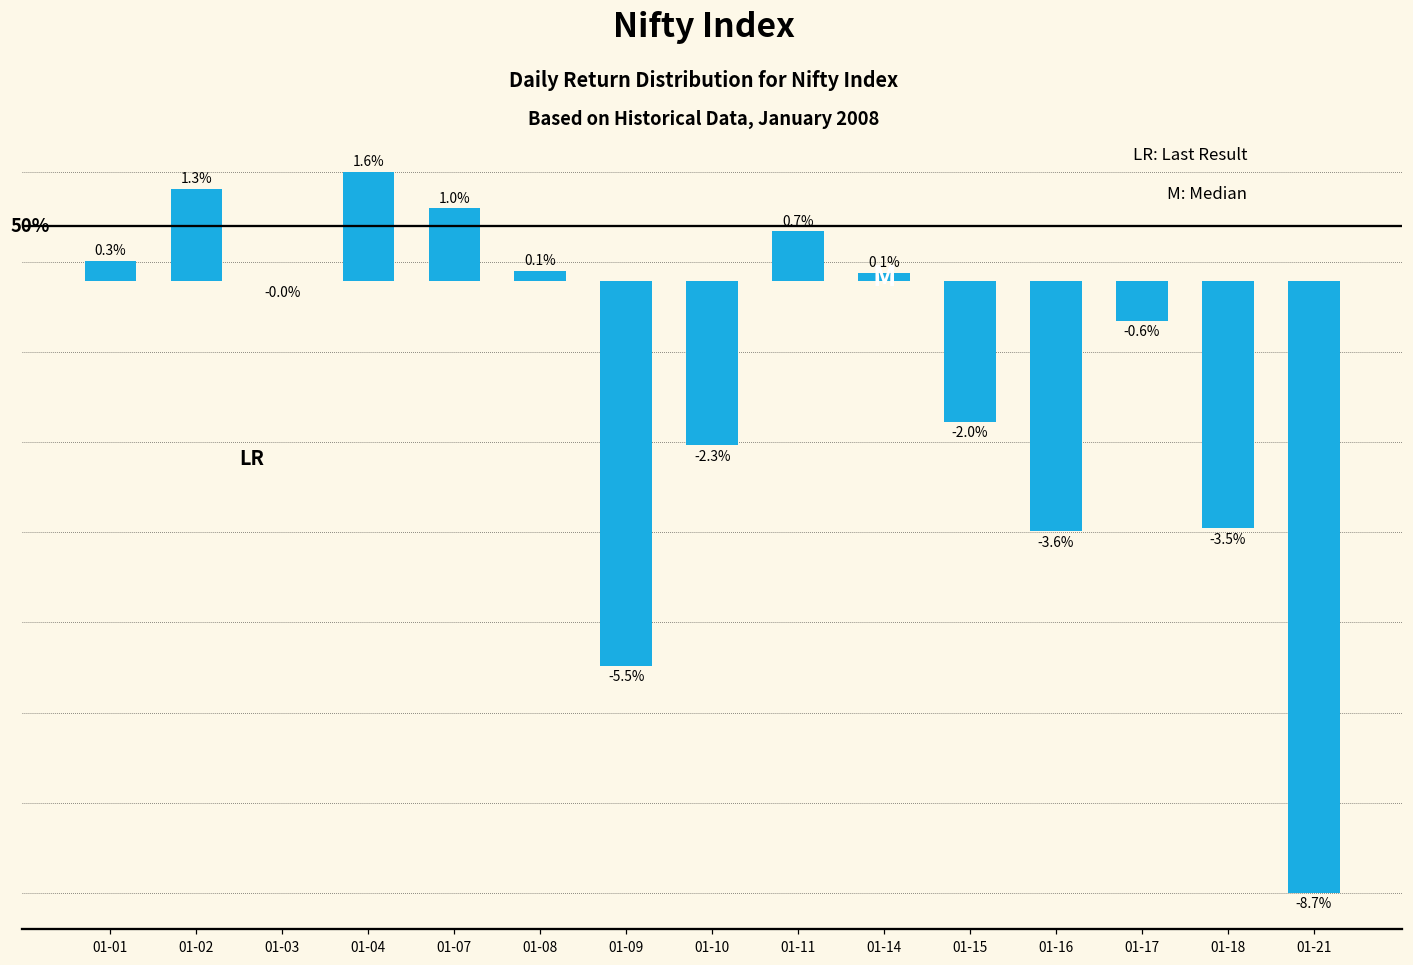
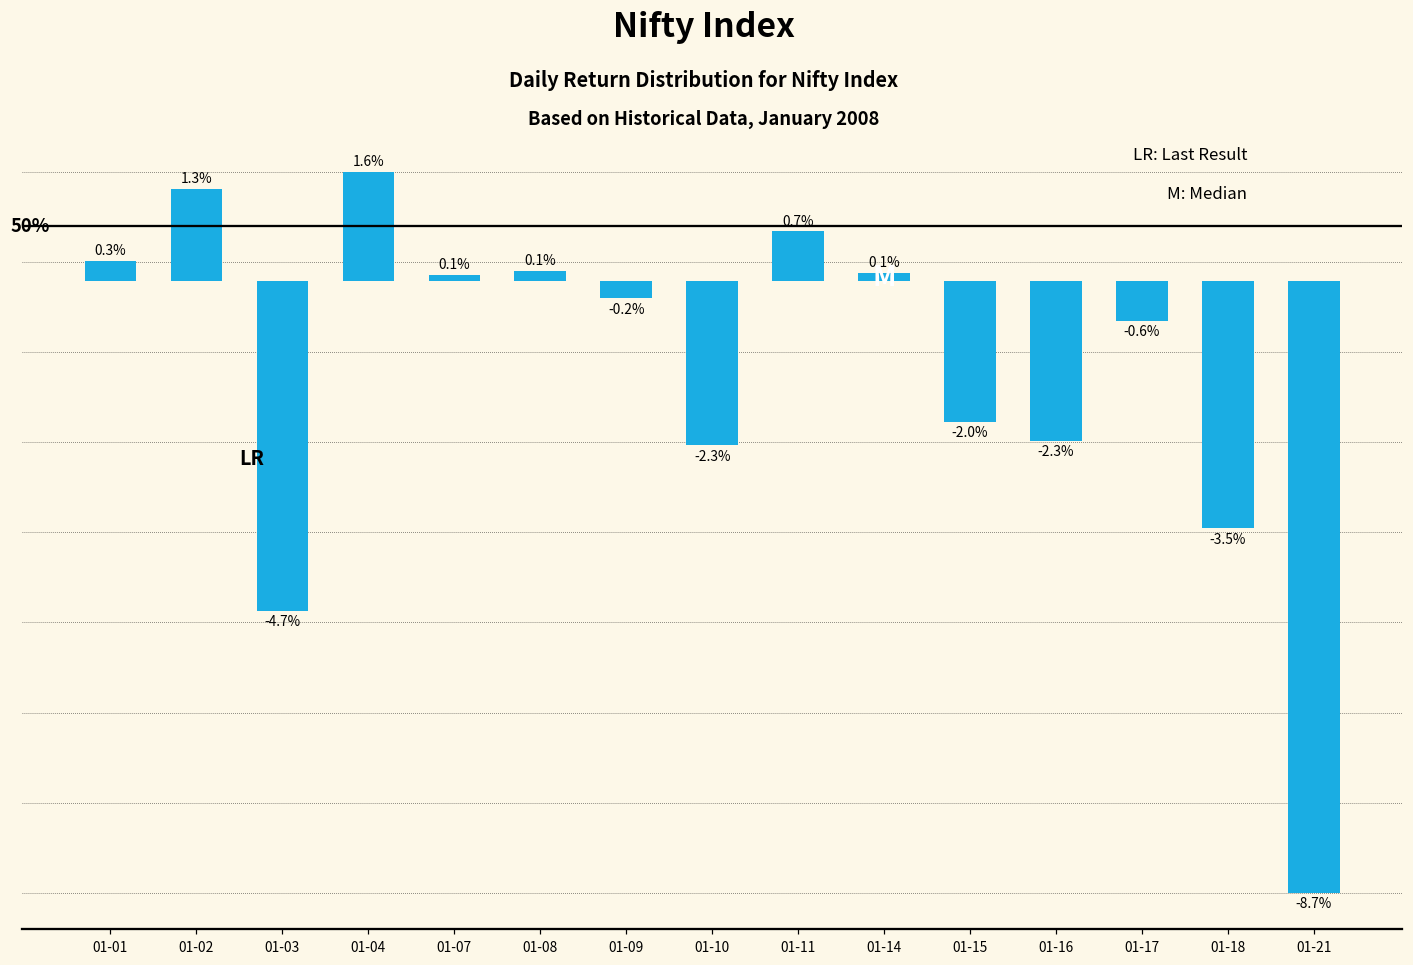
  {
    "01-01": "0.3%",
    "01-02": "1.3%",
-   "01-03": "-0.0%",
+   "01-03": "-4.7%",
    "01-04": "1.6%",
-   "01-07": "1.0%",
+   "01-07": "0.1%",
    "01-08": "0.1%",
-   "01-09": "-5.5%",
+   "01-09": "-0.2%",
    "01-10": "-2.3%",
    "01-11": "0.7%",
    "01-14": "0.1%",
    "01-15": "-2.0%",
-   "01-16": "-3.6%",
+   "01-16": "-2.3%",
    "01-17": "-0.6%",
    "01-18": "-3.5%",
    "01-21": "-8.7%"
  }
